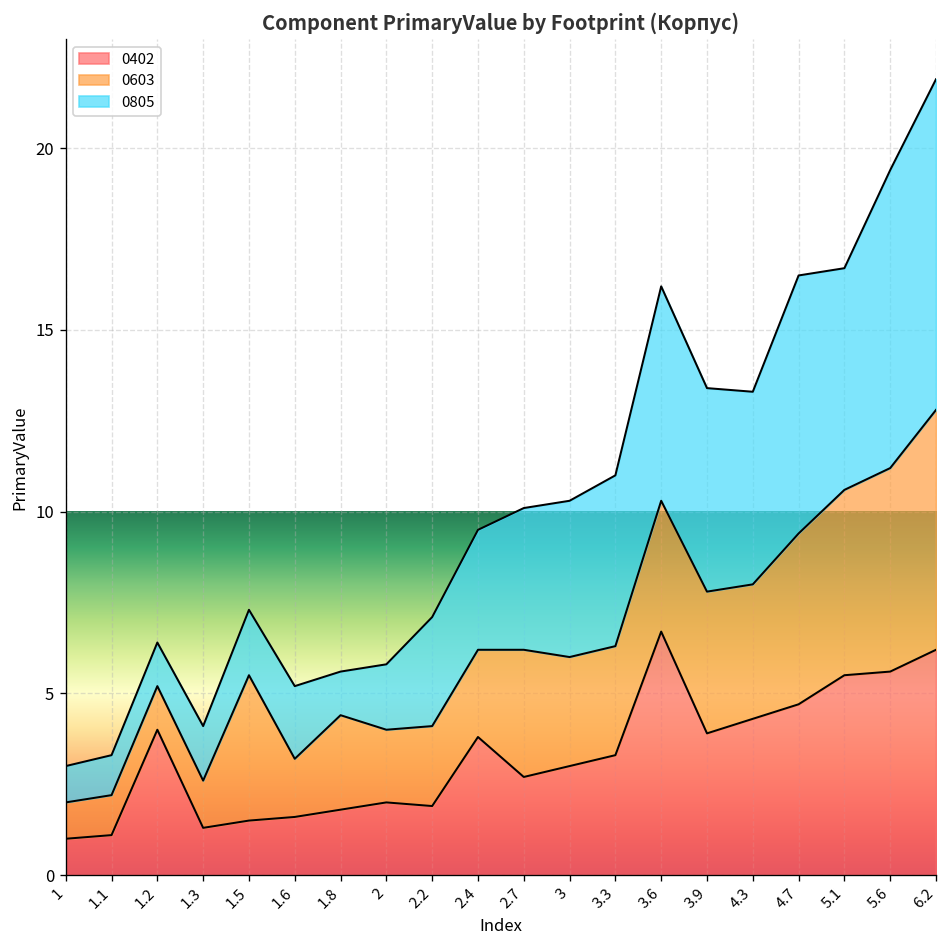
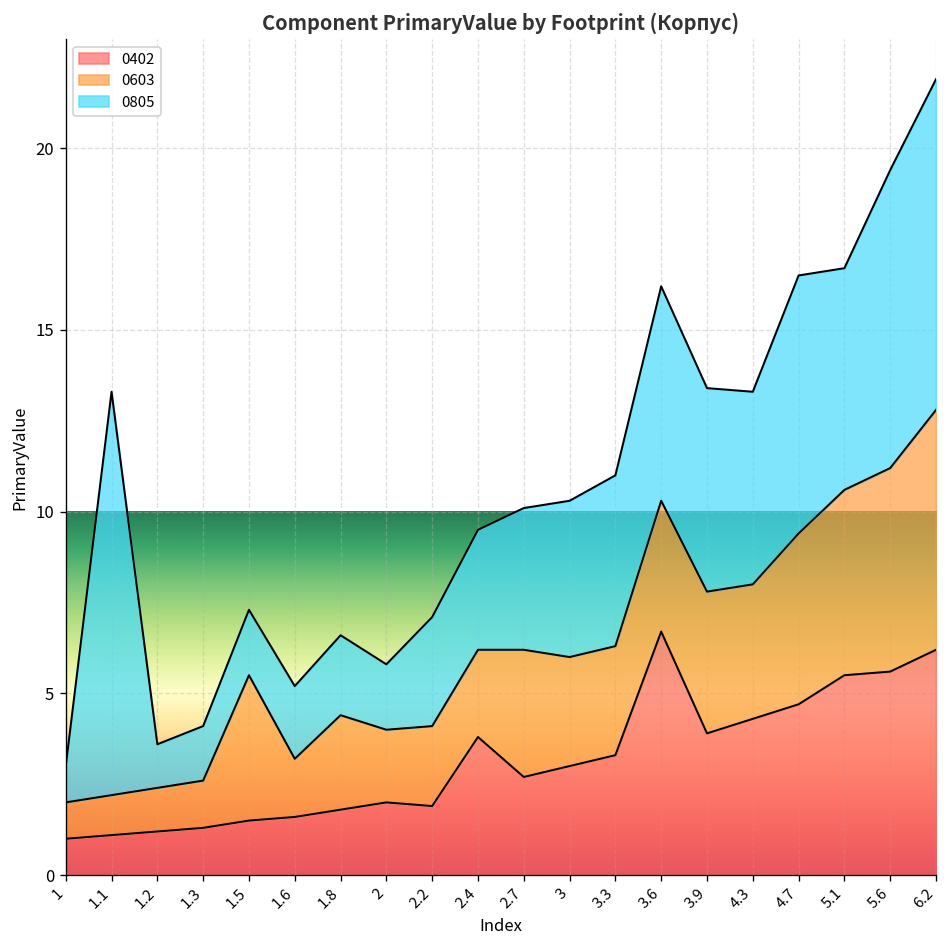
  {
    "0402": {
      "1": 1.0,
      "1.1": 1.1,
-     "1.2": 4.0,
+     "1.2": 1.2,
      "1.3": 1.3,
      "1.5": 1.5,
      "1.6": 1.6,
      "1.8": 1.8,
      "2": 2.0,
      "2.2": 1.9,
      "2.4": 3.8,
      "2.7": 2.7,
      "3": 3.0,
      "3.3": 3.3,
      "3.6": 6.7,
      "3.9": 3.9,
      "4.3": 4.3,
      "4.7": 4.7,
      "5.1": 5.5,
      "5.6": 5.6,
      "6.2": 6.2
    },
    "0603": {
      "1": 1.0,
      "1.1": 1.1,
      "1.2": 1.2,
      "1.3": 1.3,
      "1.5": 4.0,
      "1.6": 1.6,
      "1.8": 2.6,
      "2": 2.0,
      "2.2": 2.2,
      "2.4": 2.4,
      "2.7": 3.5,
      "3": 3.0,
      "3.3": 3.0,
      "3.6": 3.6,
      "3.9": 3.9,
      "4.3": 3.7,
      "4.7": 4.7,
      "5.1": 5.1,
      "5.6": 5.6,
      "6.2": 6.6
    },
    "0805": {
      "1": 1.0,
-     "1.1": 1.1,
+     "1.1": 11.1,
      "1.2": 1.2,
      "1.3": 1.5,
      "1.5": 1.8,
      "1.6": 2.0,
-     "1.8": 1.2,
+     "1.8": 2.2,
      "2": 1.8,
      "2.2": 3.0,
      "2.4": 3.3,
      "2.7": 3.9,
      "3": 4.3,
      "3.3": 4.7,
      "3.6": 5.9,
      "3.9": 5.6,
      "4.3": 5.3,
      "4.7": 7.1,
      "5.1": 6.1,
      "5.6": 8.2,
      "6.2": 9.1
    }
  }
